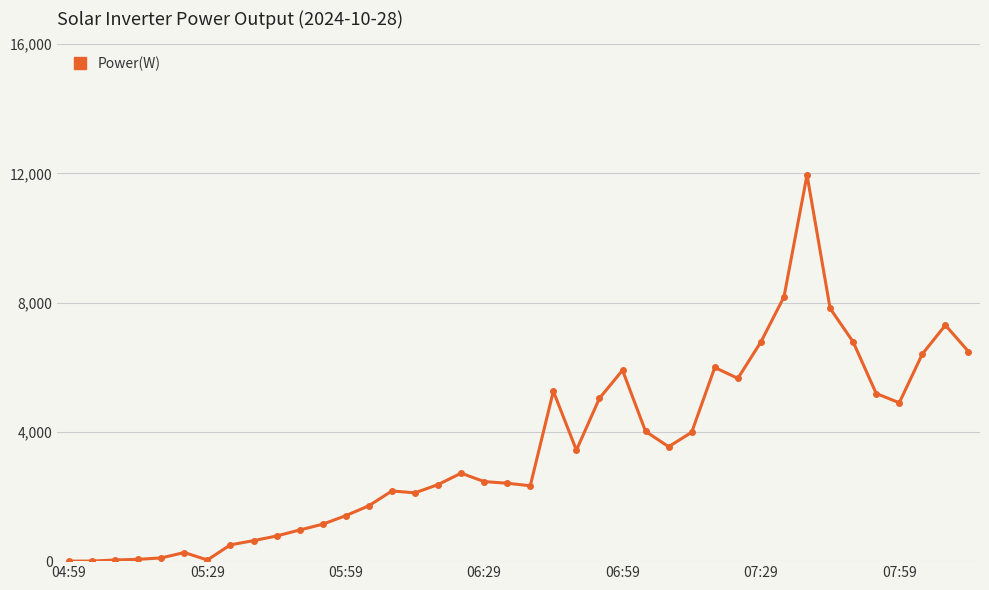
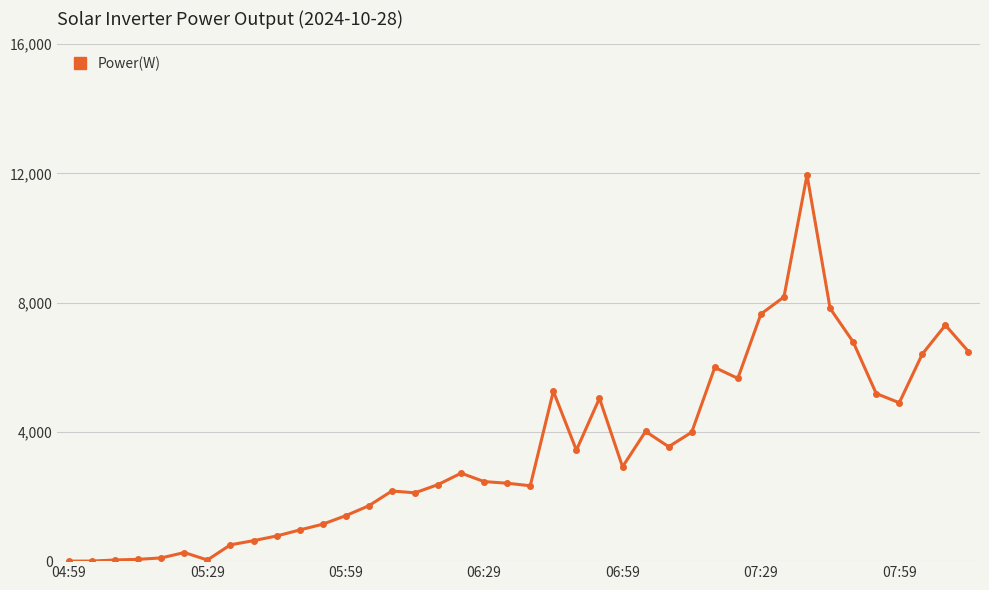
  {
    "04:59": "0",
    "05:29": "0",
    "05:59": "1,400",
    "06:29": "2,500",
-   "06:59": "5,900",
-   "07:29": "6,800",
+   "06:59": "2,900",
+   "07:29": "7,600",
    "07:59": "4,900"
  }
